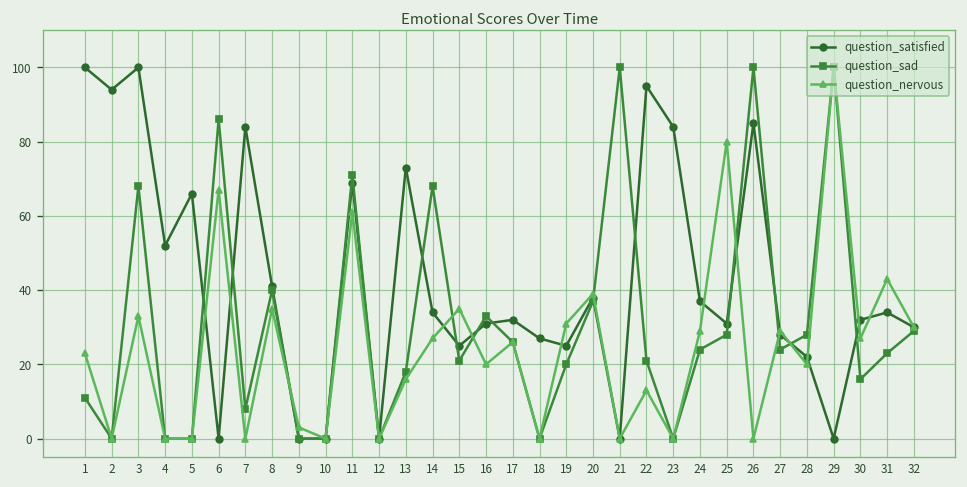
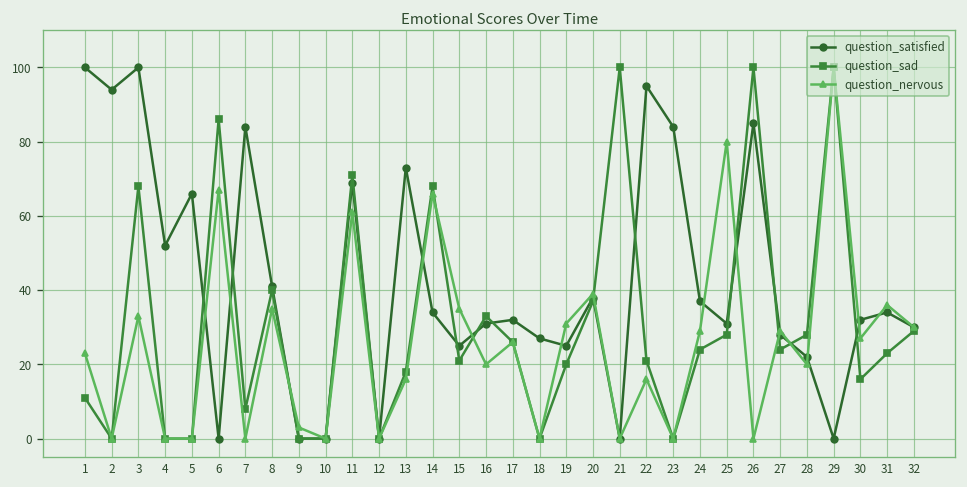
  {
    "question_nervous": {
      "1": 23,
      "3": 33,
      "6": 67,
      "7": 0,
      "8": 35,
      "9": 3,
      "11": 61,
      "13": 16,
-     "14": 27,
+     "14": 66,
      "15": 35,
      "16": 20,
      "19": 31,
      "20": 39,
-     "22": 13,
+     "22": 16,
      "24": 29,
      "25": 80,
      "26": 0,
      "27": 29,
      "28": 20,
      "30": 27,
-     "31": 43
+     "31": 36
    }
  }
